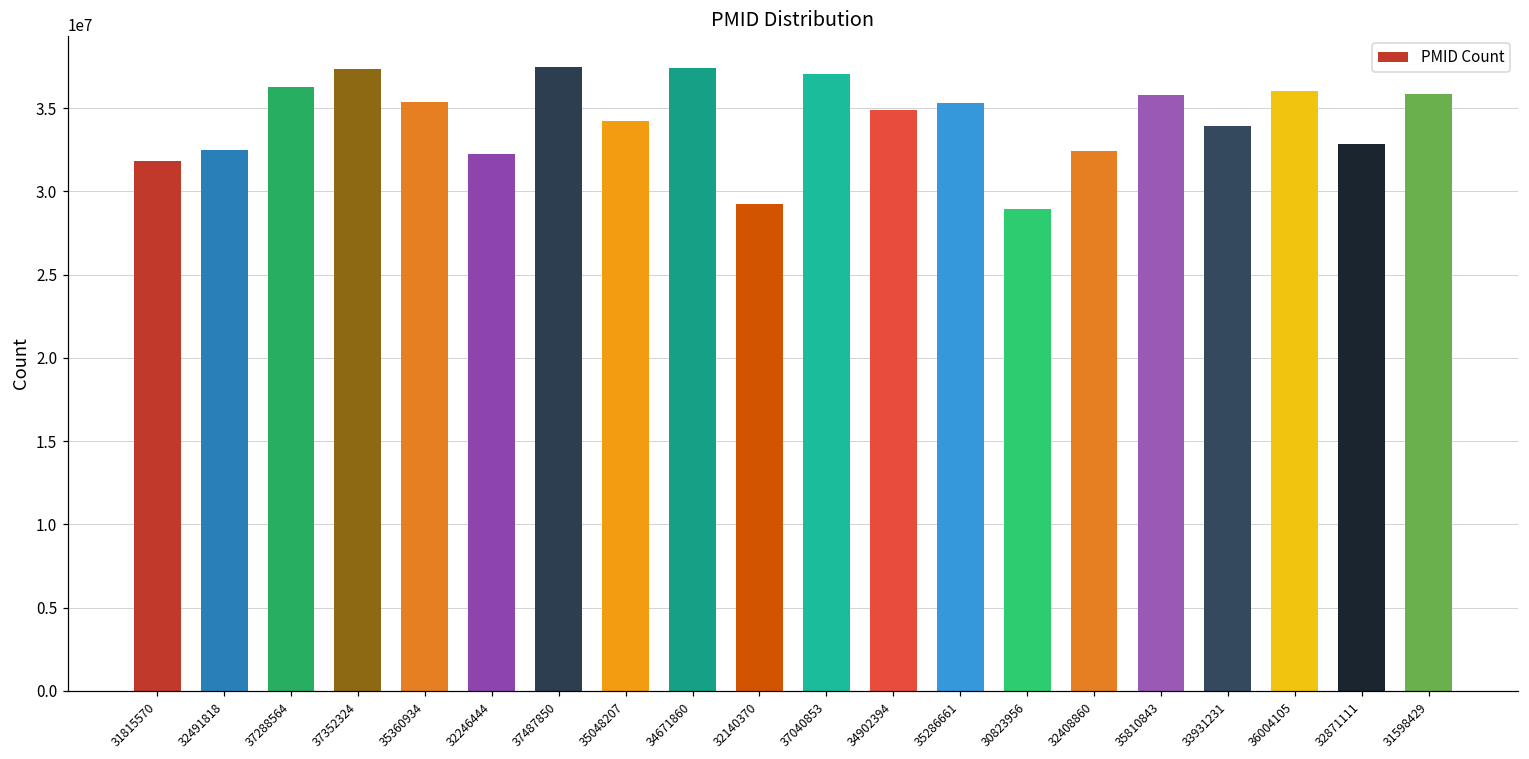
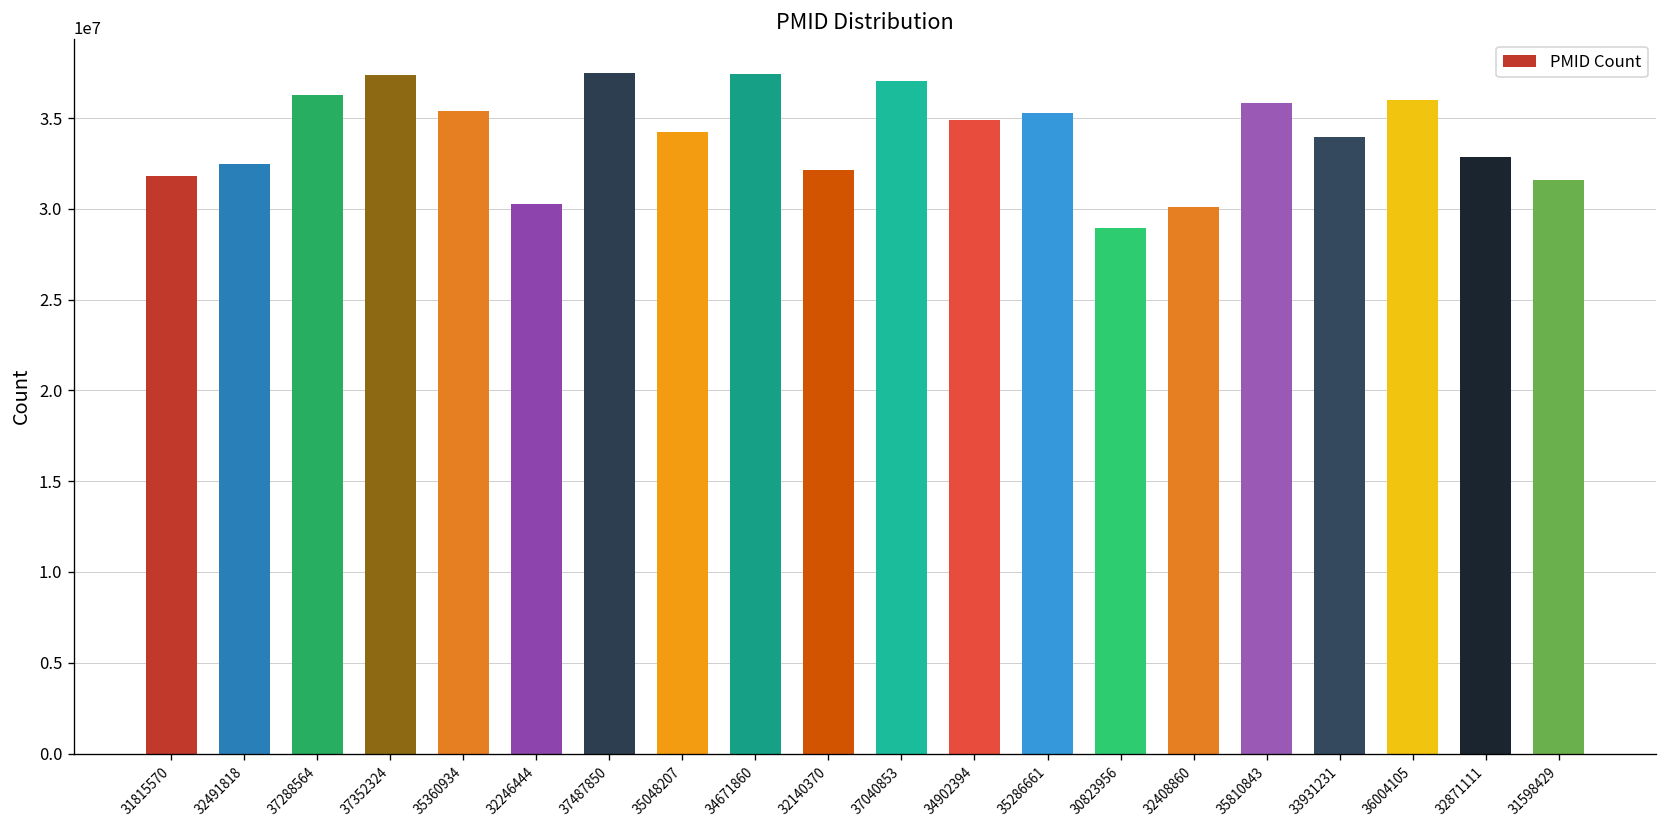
  {
    "31815570": 31800000,
    "32491818": 32500000,
    "37288564": 36300000,
    "37352324": 37400000,
    "35360934": 35400000,
-   "32246444": 32200000,
+   "32246444": 30200000,
    "37487850": 37500000,
    "35048207": 34200000,
    "34671860": 37400000,
-   "32140370": 29300000,
+   "32140370": 32100000,
    "37040853": 37000000,
    "34902394": 34900000,
    "35286661": 35300000,
    "30823956": 28900000,
-   "32408860": 32400000,
+   "32408860": 30100000,
    "35810843": 35800000,
    "33931231": 33900000,
    "36004105": 36000000,
    "32871111": 32900000,
-   "31598429": 35800000
+   "31598429": 31600000
  }
